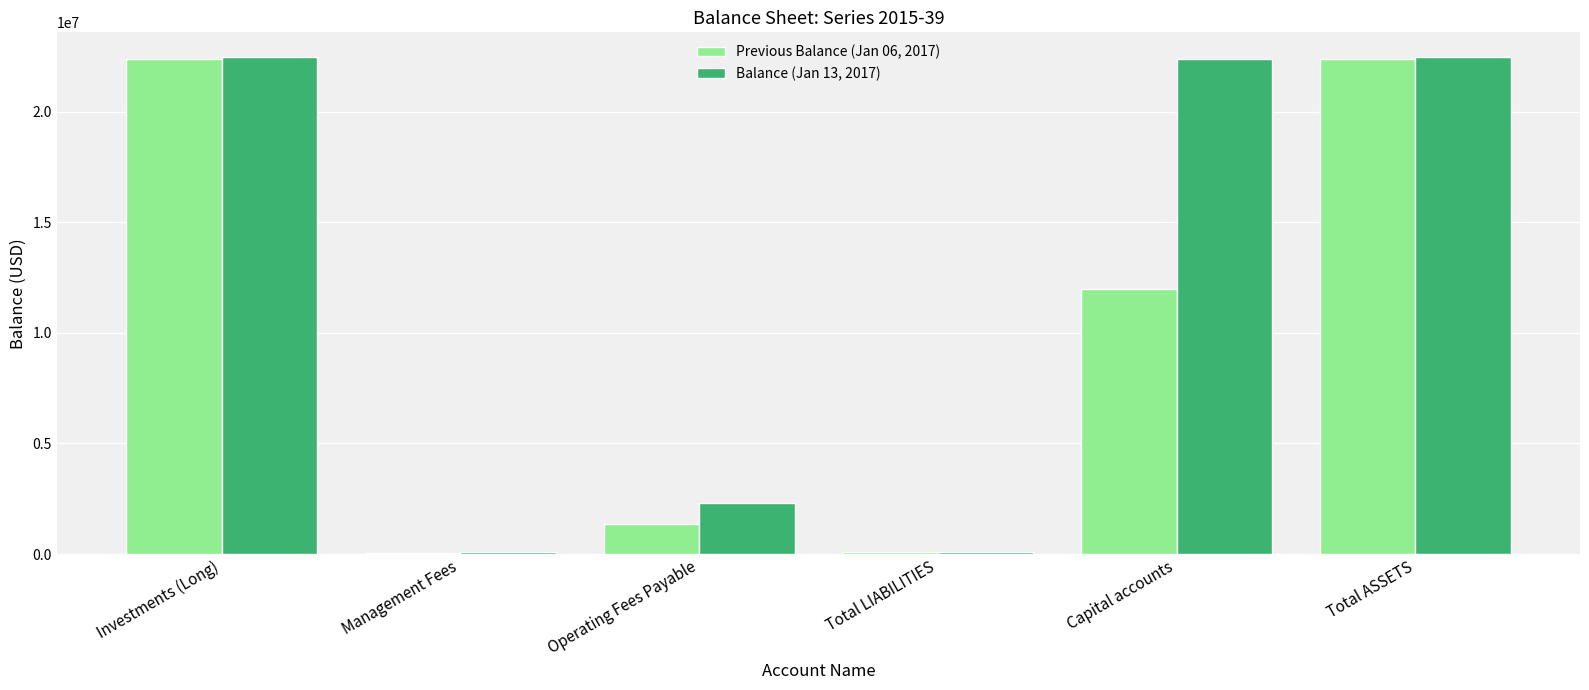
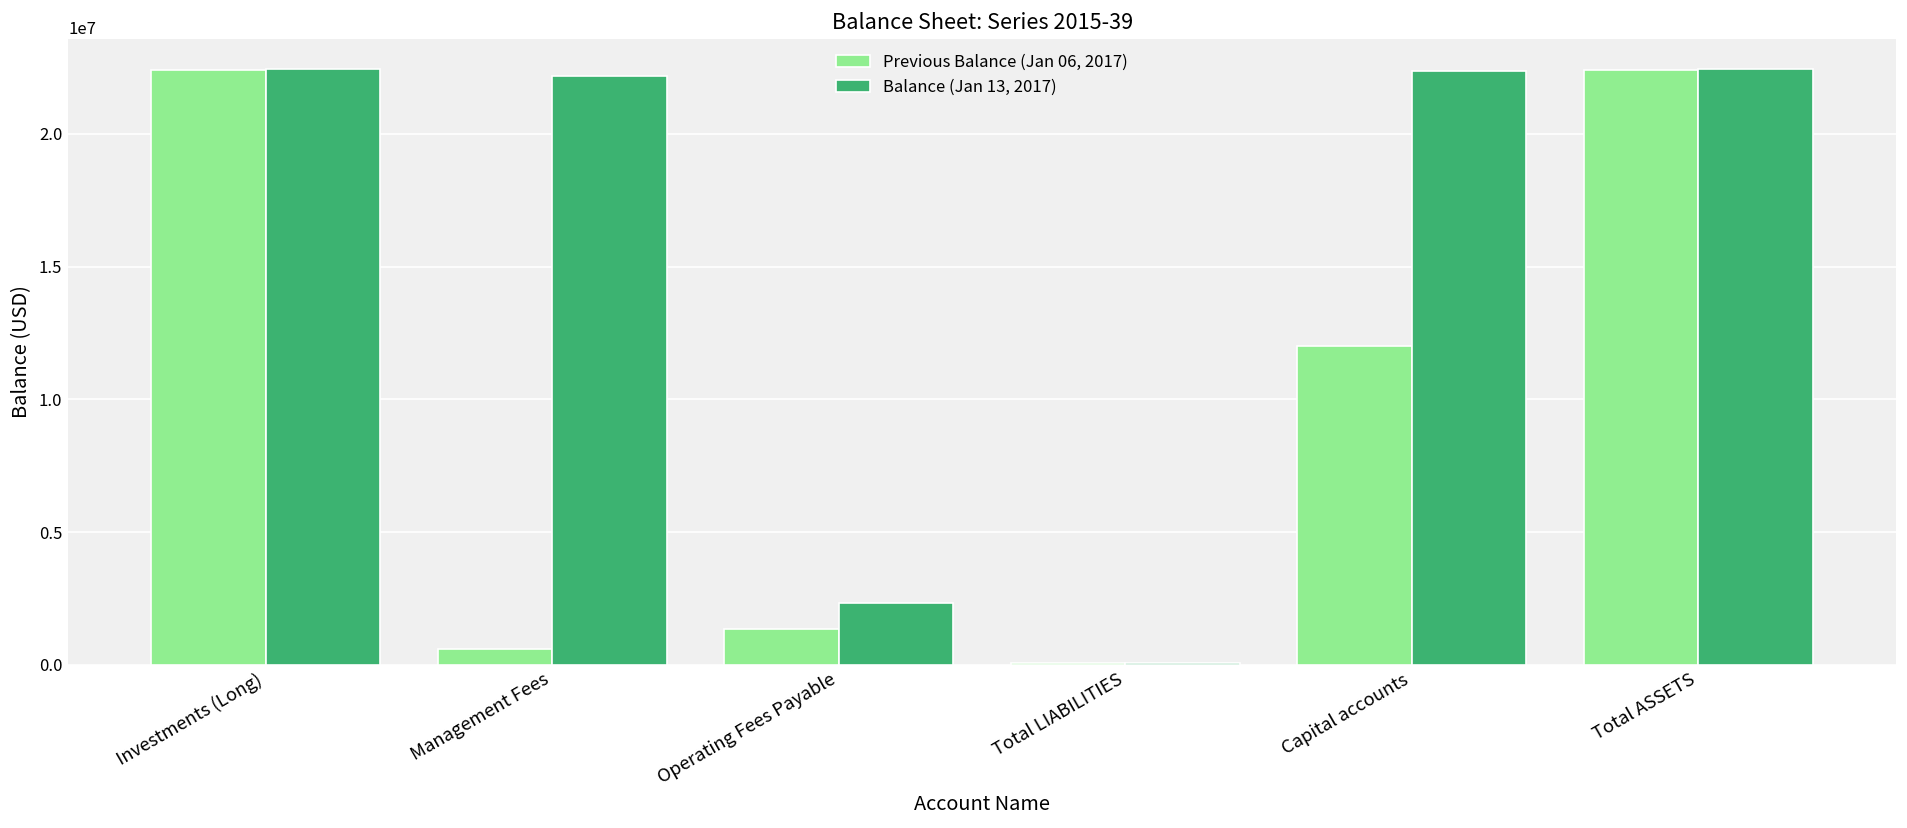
  {
    "Previous Balance (Jan 06, 2017)": {
      "Investments (Long)": 22400000,
-     "Management Fees": 100000,
+     "Management Fees": 600000,
      "Operating Fees Payable": 1400000,
      "Capital accounts": 12000000,
      "Total ASSETS": 22400000
    },
    "Balance (Jan 13, 2017)": {
      "Investments (Long)": 22500000,
-     "Management Fees": 100000,
+     "Management Fees": 22200000,
      "Operating Fees Payable": 2300000,
      "Capital accounts": 22400000,
      "Total ASSETS": 22500000
    }
  }
